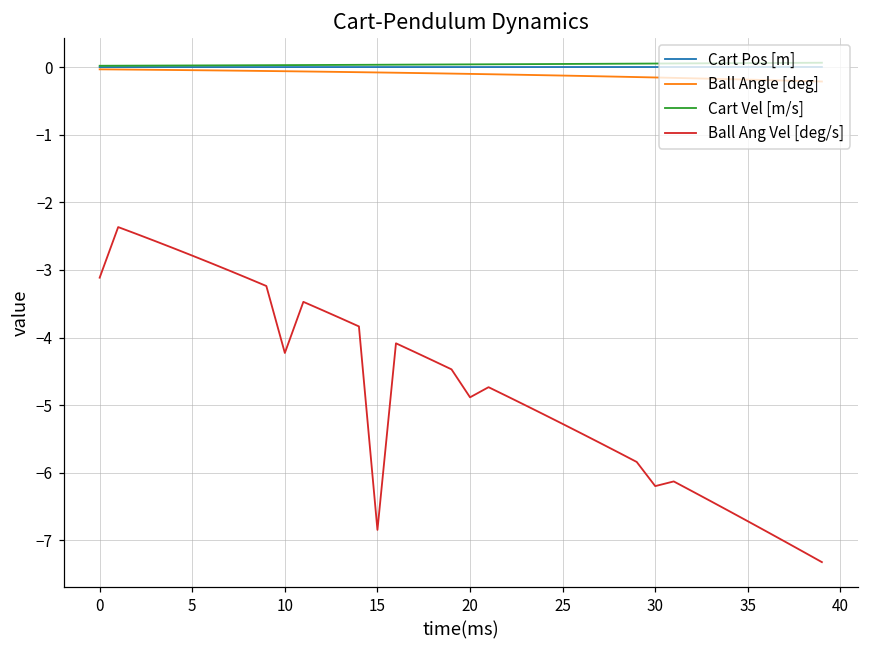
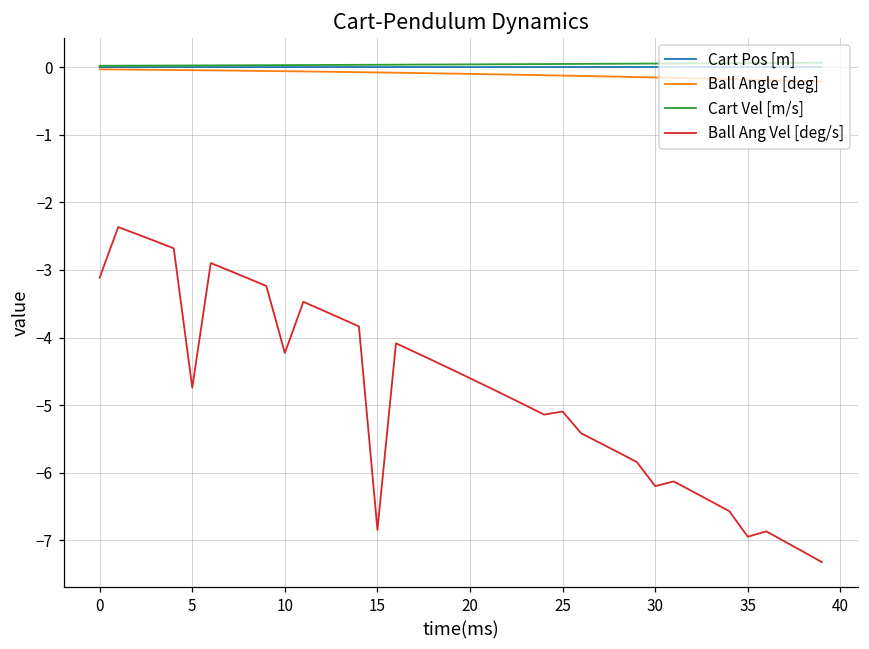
  {
    "Cart Pos [m]": {
      "25": 0.0,
      "30": 0.0
    },
    "Ball Angle [deg]": {
      "5": 0.0,
      "10": -0.1,
      "15": -0.1,
      "20": -0.1,
      "25": -0.1,
      "30": -0.2
    },
    "Cart Vel [m/s]": {
      "25": 0.0,
      "30": 0.1
    },
    "Ball Ang Vel [deg/s]": {
      "0": -3.1,
-     "5": -2.8,
+     "5": -4.7,
      "10": -4.2,
      "15": -6.8,
-     "20": -4.9,
-     "25": -5.3,
+     "20": -4.6,
+     "25": -5.1,
      "30": -6.2,
-     "35": -6.7
+     "35": -6.9
    }
  }
